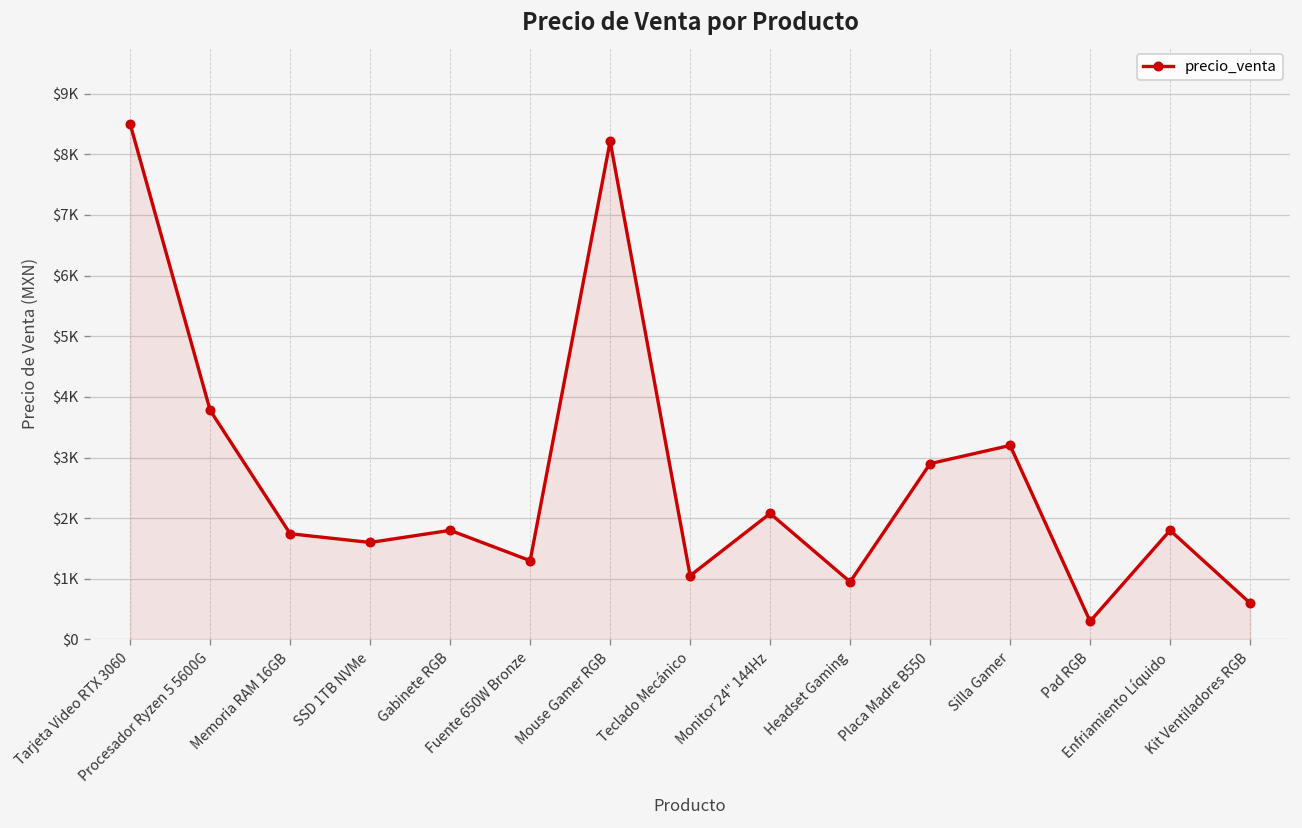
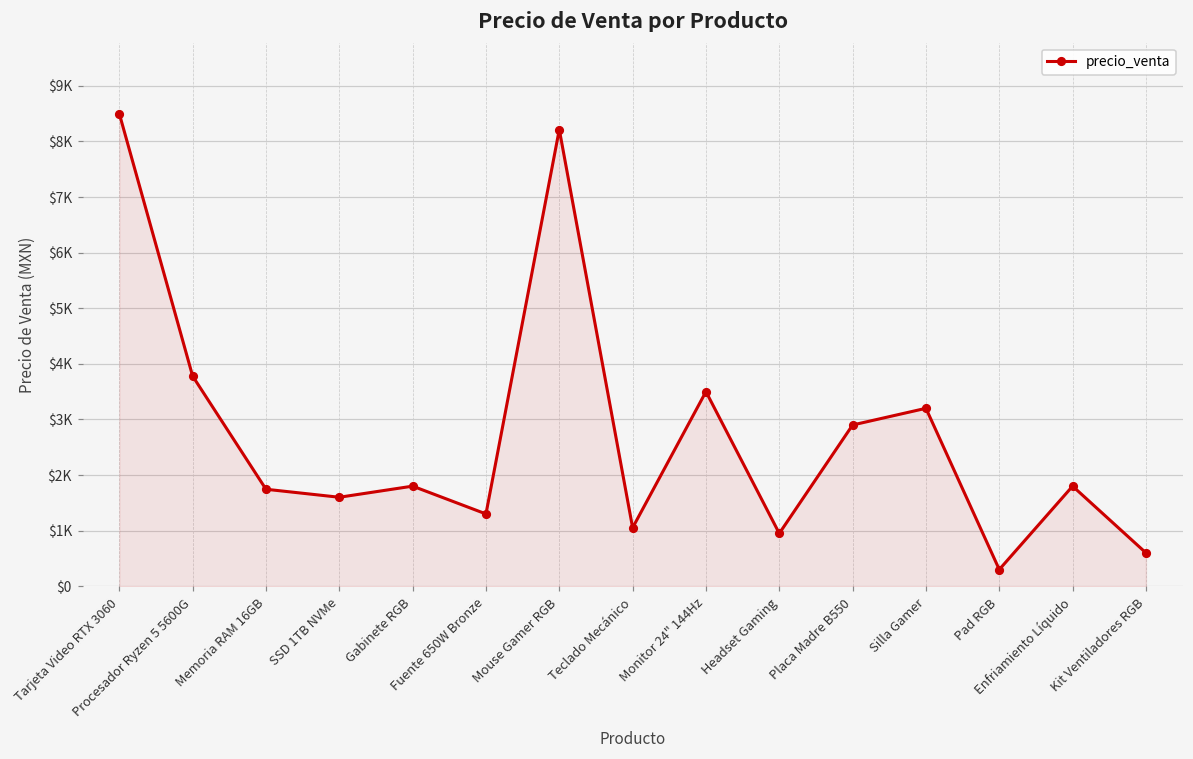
  {
    "Tarjeta Video RTX 3060": "$8500",
    "Procesador Ryzen 5 5600G": "$3800",
    "Memoria RAM 16GB": "$1700",
    "SSD 1TB NVMe": "$1600",
    "Gabinete RGB": "$1800",
    "Fuente 650W Bronze": "$1300",
    "Mouse Gamer RGB": "$8200",
    "Teclado Mecánico": "$1100",
-   "Monitor 24\" 144Hz": "$2100",
+   "Monitor 24\" 144Hz": "$3500",
    "Headset Gaming": "$1000",
    "Placa Madre B550": "$2900",
    "Silla Gamer": "$3200",
    "Pad RGB": "$300",
    "Enfriamiento Líquido": "$1800",
    "Kit Ventiladores RGB": "$600"
  }
